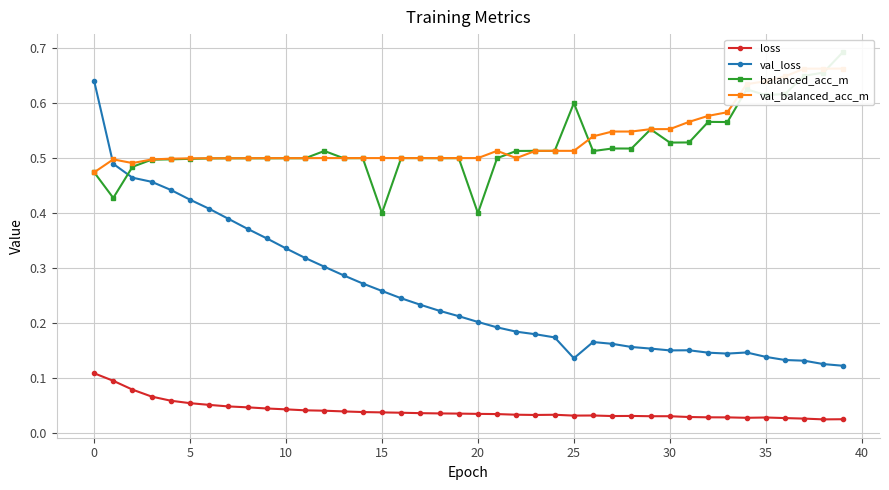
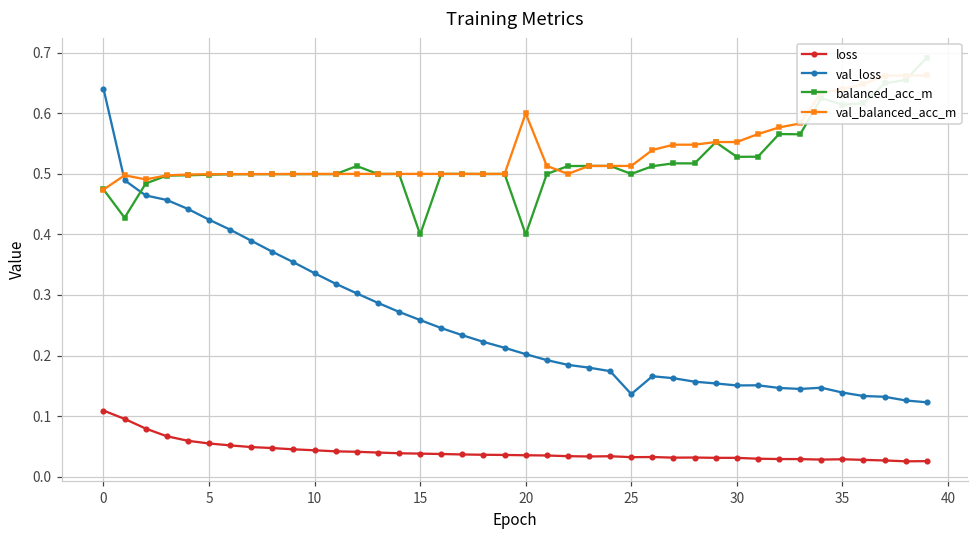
  {
    "loss": {
      "0": 0.11,
      "5": 0.05,
      "10": 0.04,
      "15": 0.04,
      "20": 0.04,
      "25": 0.03,
      "30": 0.03,
      "35": 0.03
    },
    "val_loss": {
      "0": 0.64,
      "5": 0.42,
      "10": 0.34,
      "15": 0.26,
      "20": 0.20,
      "25": 0.14,
      "30": 0.15,
      "35": 0.14
    },
    "balanced_acc_m": {
      "15": 0.40,
      "20": 0.40,
-     "25": 0.60,
+     "25": 0.50,
      "30": 0.53
    },
    "val_balanced_acc_m": {
      "15": 0.5,
-     "20": 0.5,
+     "20": 0.6,
      "25": 0.51,
      "30": 0.55
    }
  }
